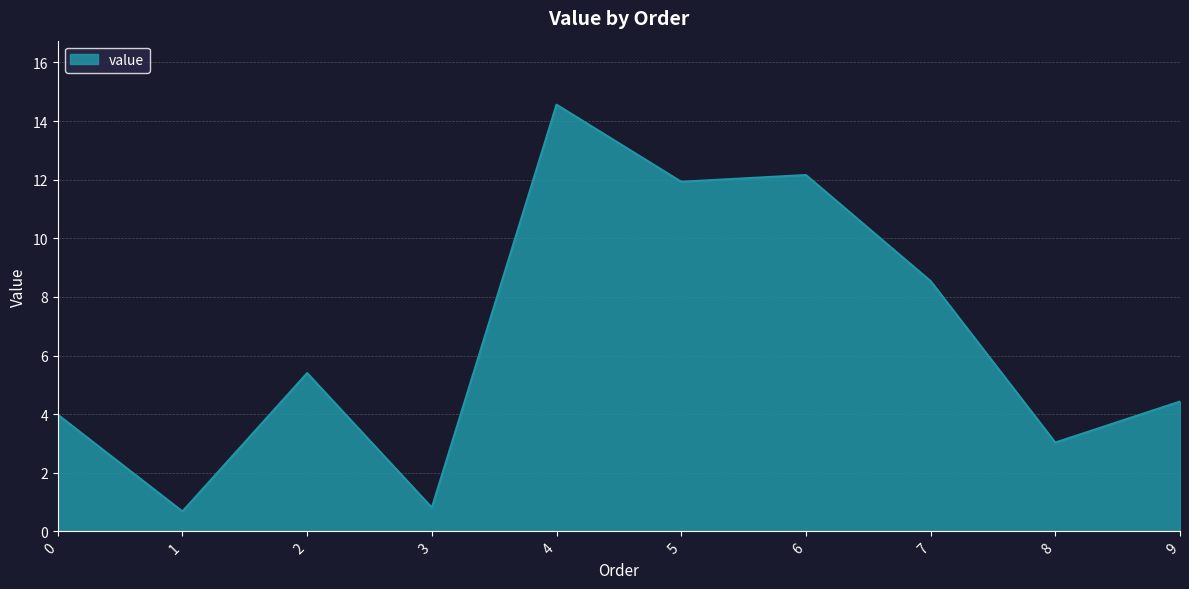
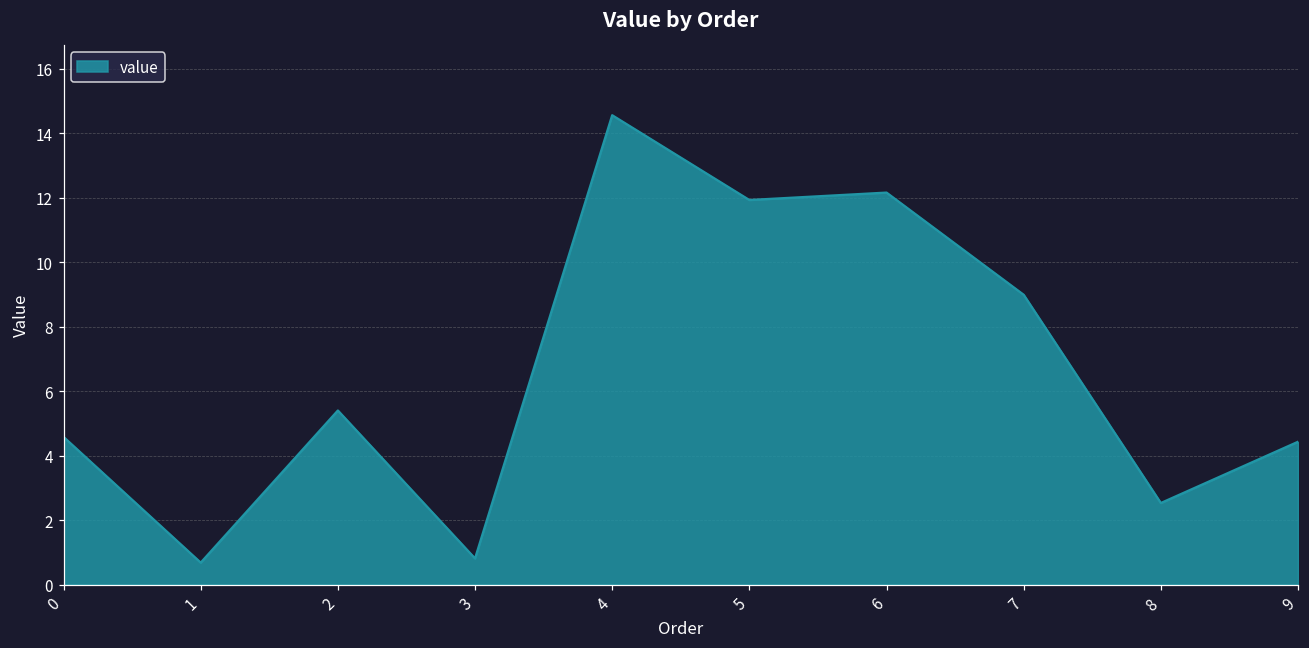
  {
-   "0": 4.0,
+   "0": 4.6,
    "1": 0.7,
    "2": 5.4,
    "3": 0.8,
    "4": 14.6,
    "5": 11.9,
    "6": 12.2,
-   "7": 8.5,
-   "8": 3.0,
+   "7": 9.0,
+   "8": 2.5,
    "9": 4.4
  }
